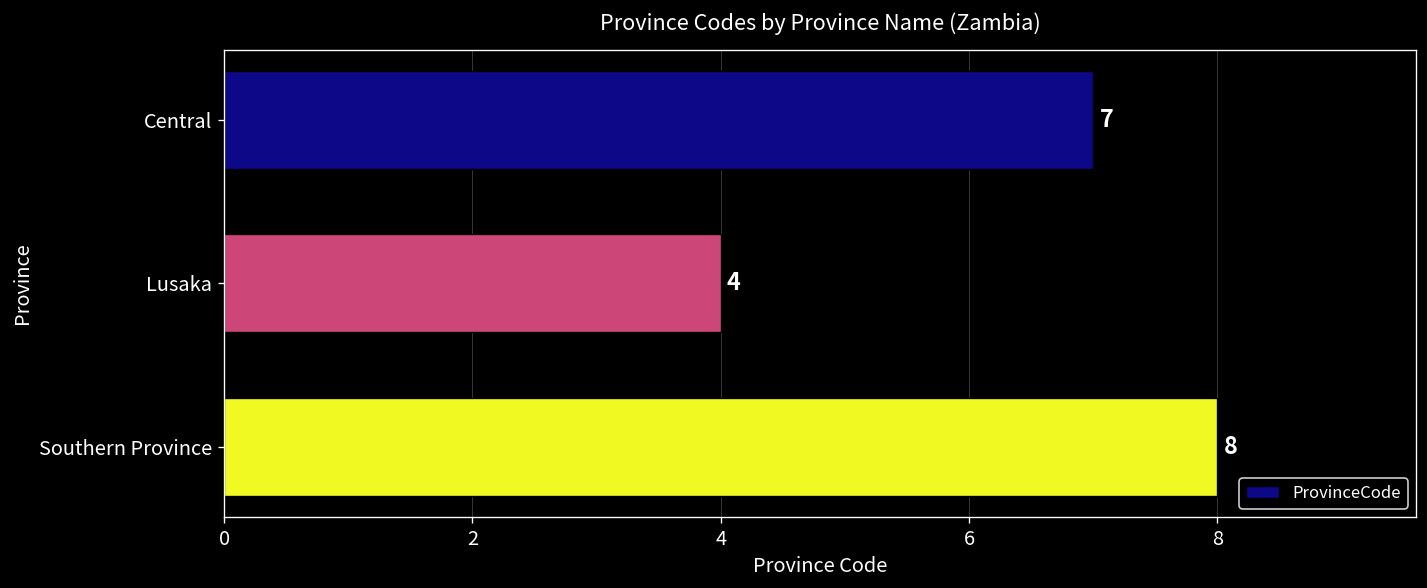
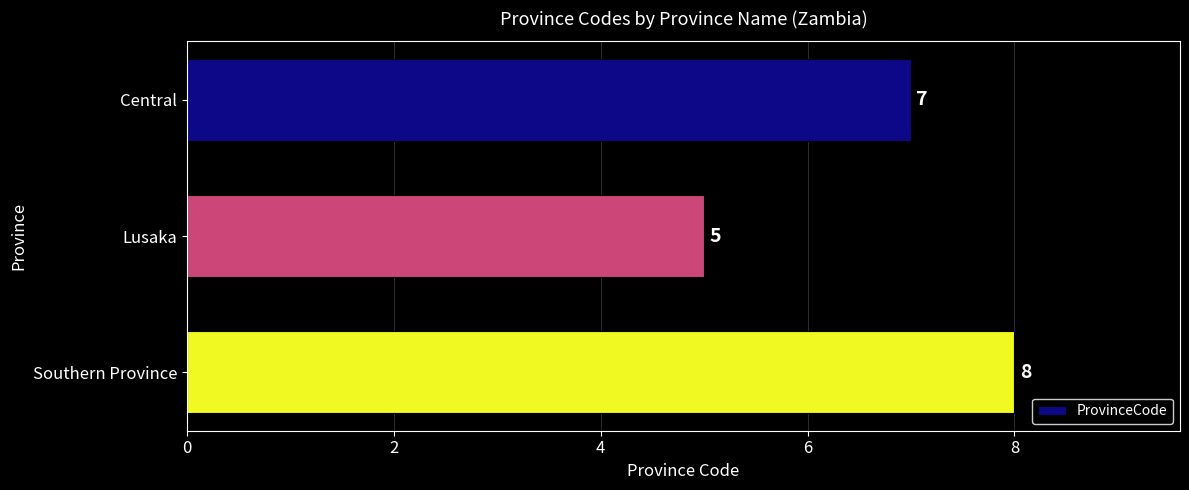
  {
    "Central": 7,
-   "Lusaka": 4,
+   "Lusaka": 5,
    "Southern Province": 8
  }
